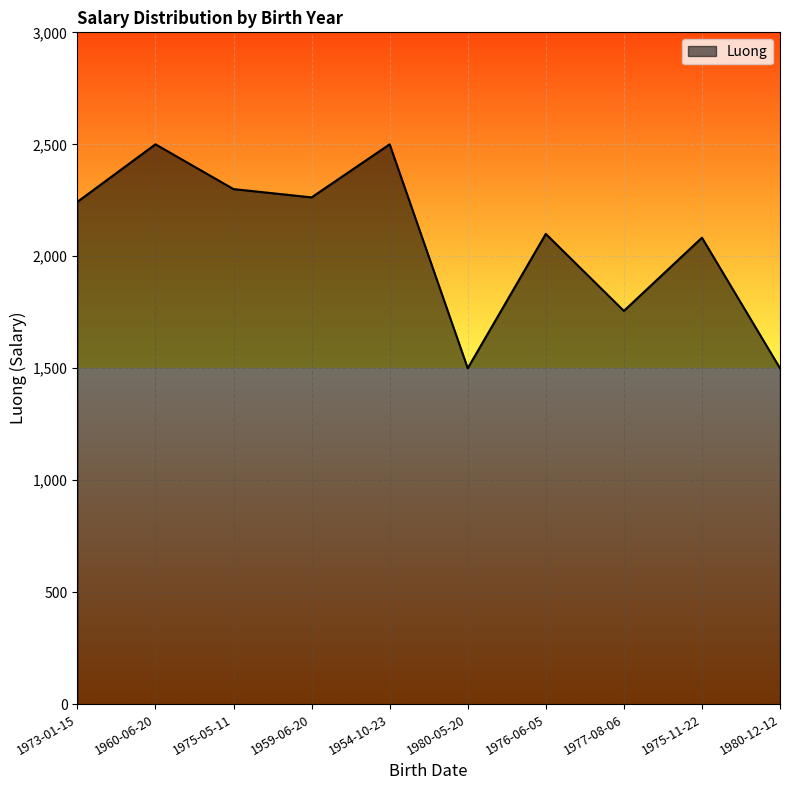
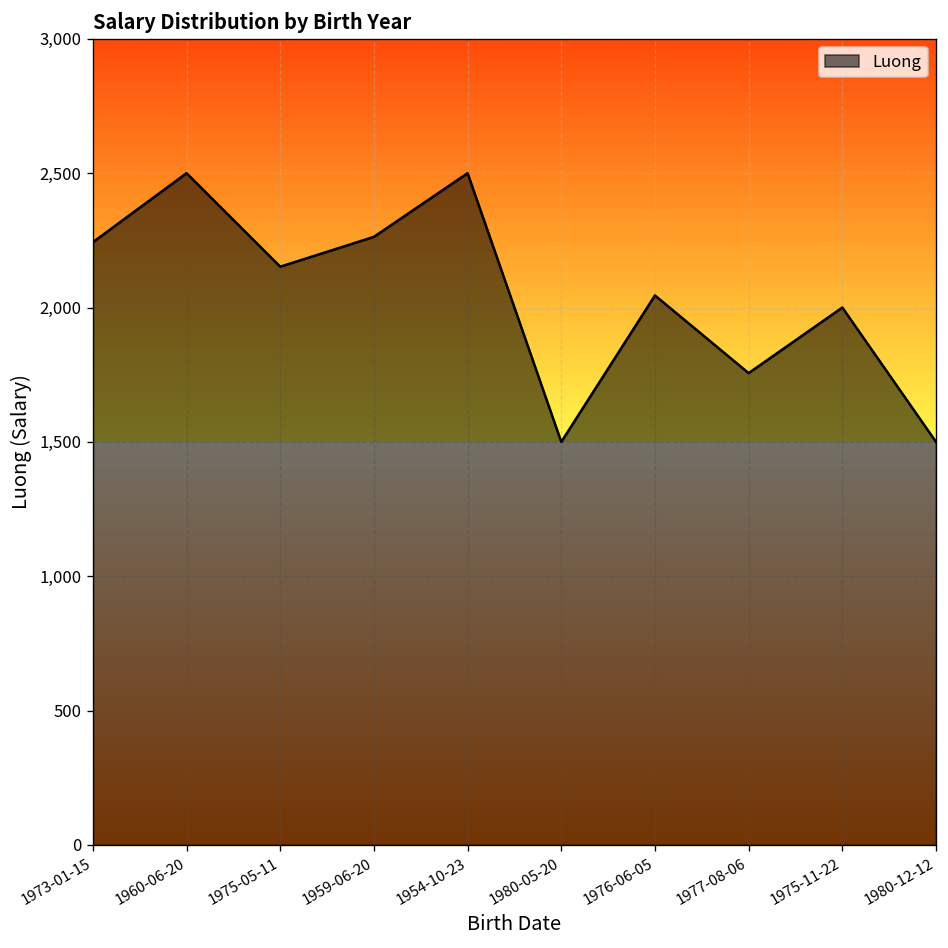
  {
    "1973-01-15": "2,240",
    "1960-06-20": "2,500",
-   "1975-05-11": "2,300",
+   "1975-05-11": "2,150",
    "1959-06-20": "2,260",
    "1954-10-23": "2,500",
    "1980-05-20": "1,500",
-   "1976-06-05": "2,100",
+   "1976-06-05": "2,050",
    "1977-08-06": "1,760",
-   "1975-11-22": "2,080",
+   "1975-11-22": "2,000",
    "1980-12-12": "1,500"
  }
